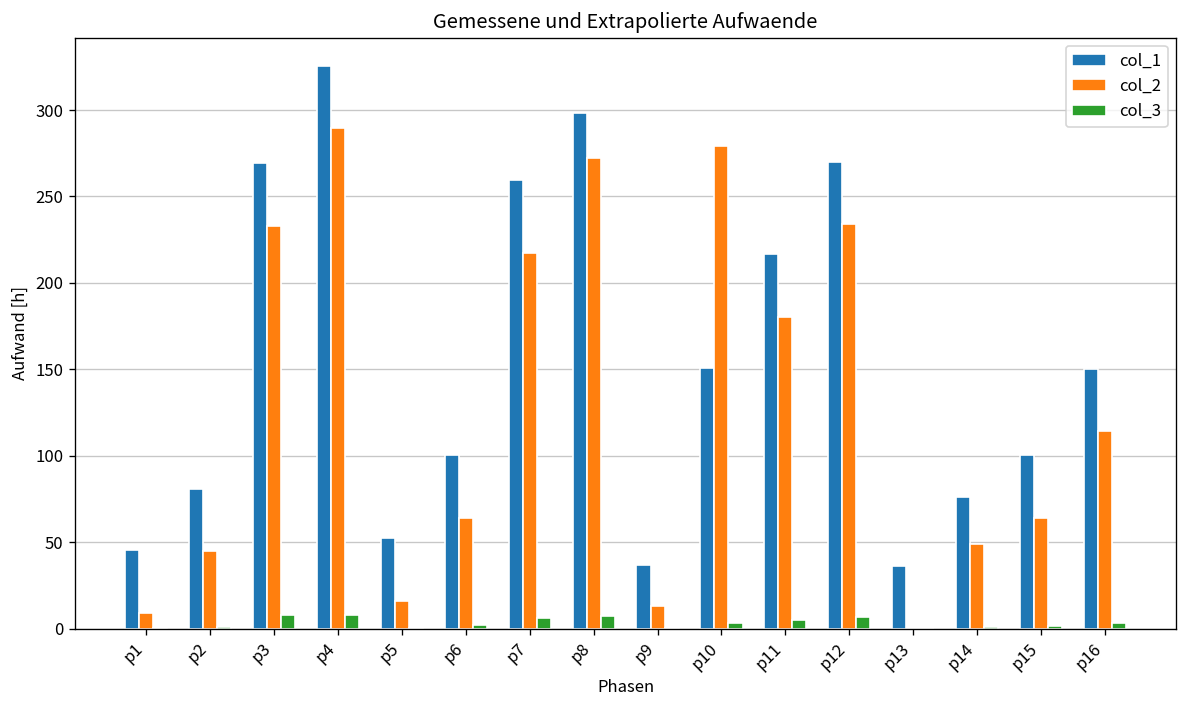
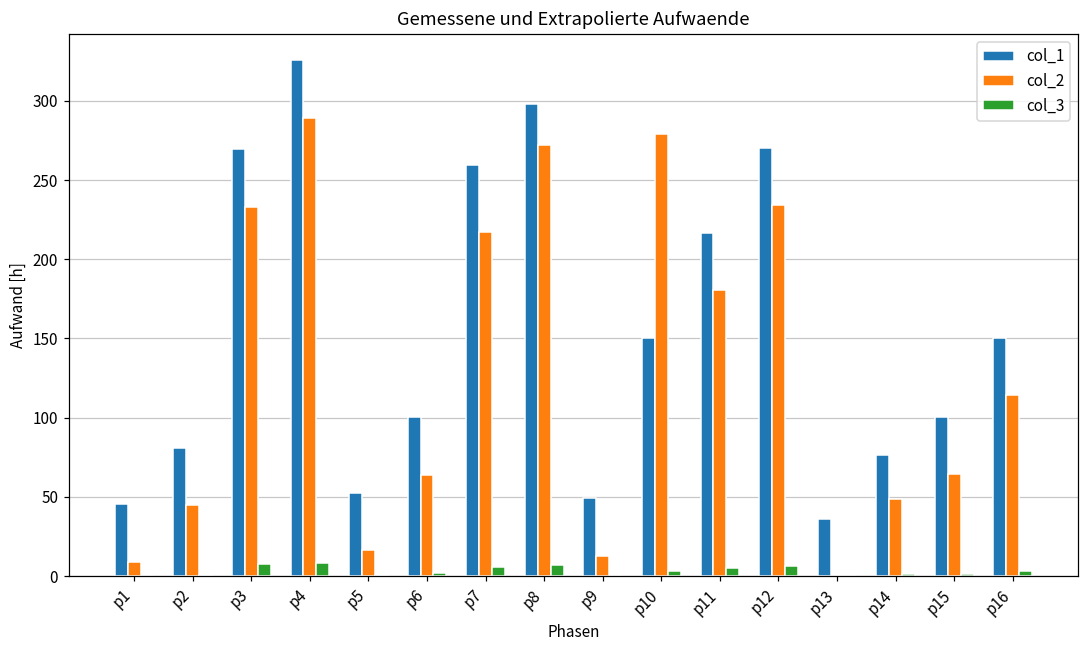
  {
    "col_1": {
      "p1": 45,
      "p2": 81,
      "p3": 269,
      "p4": 326,
      "p5": 52,
      "p6": 100,
      "p7": 260,
      "p8": 298,
-     "p9": 37,
+     "p9": 49,
      "p10": 151,
      "p11": 217,
      "p12": 270,
      "p13": 36,
      "p14": 76,
      "p15": 100,
      "p16": 150
    },
    "col_2": {
      "p1": 9,
      "p2": 45,
      "p3": 233,
      "p4": 289,
      "p5": 16,
      "p6": 64,
      "p7": 217,
      "p8": 272,
      "p9": 13,
      "p10": 279,
      "p11": 180,
      "p12": 234,
      "p13": 0,
      "p14": 49,
      "p15": 64,
      "p16": 114
    },
    "col_3": {
      "p3": 8,
      "p4": 8,
      "p6": 2,
      "p7": 6,
      "p8": 7,
      "p10": 3,
      "p11": 5,
      "p12": 6,
      "p13": 0,
      "p16": 3
    }
  }
